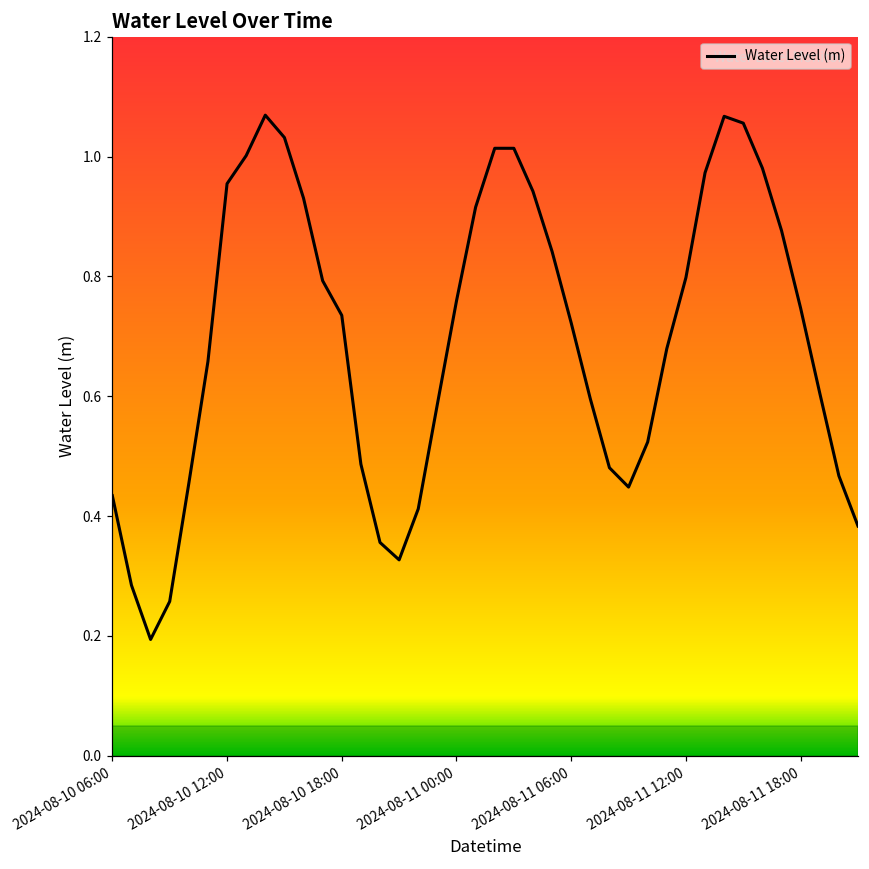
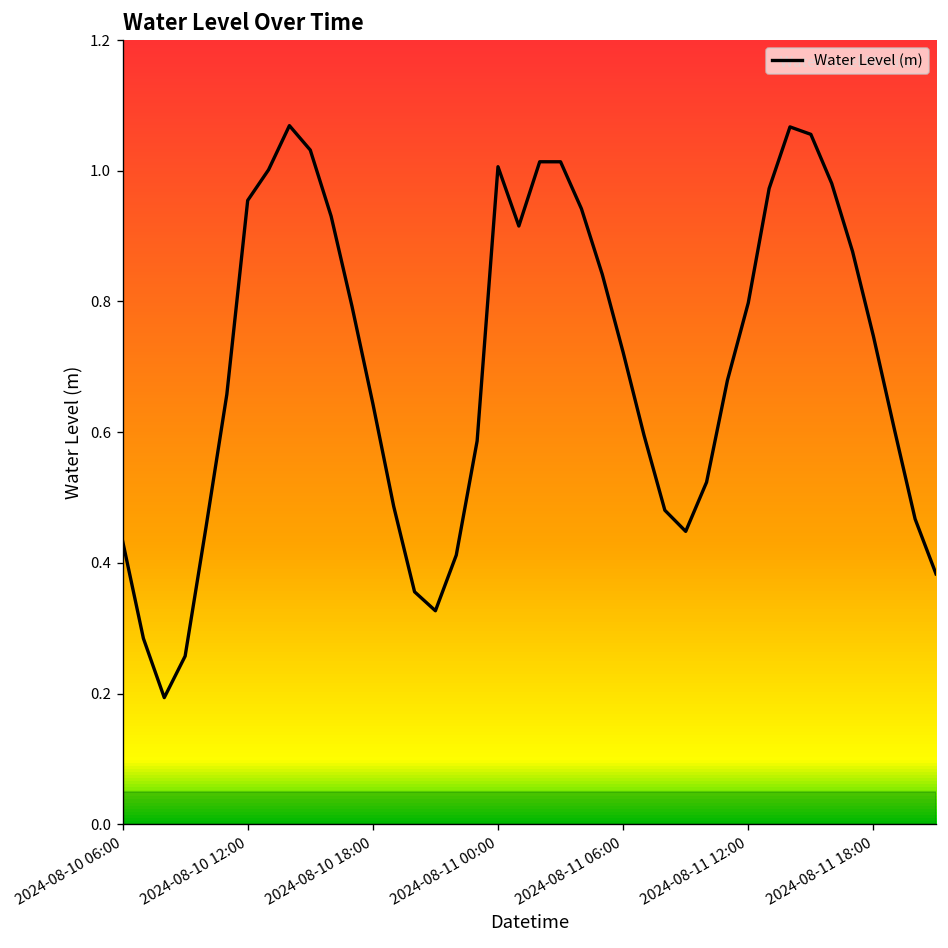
  {
    "2024-08-10 06:00": 0.43,
    "2024-08-10 12:00": 0.95,
-   "2024-08-10 18:00": 0.73,
-   "2024-08-11 00:00": 0.76,
+   "2024-08-10 18:00": 0.64,
+   "2024-08-11 00:00": 1.01,
    "2024-08-11 06:00": 0.72,
    "2024-08-11 12:00": 0.80,
    "2024-08-11 18:00": 0.75
  }
